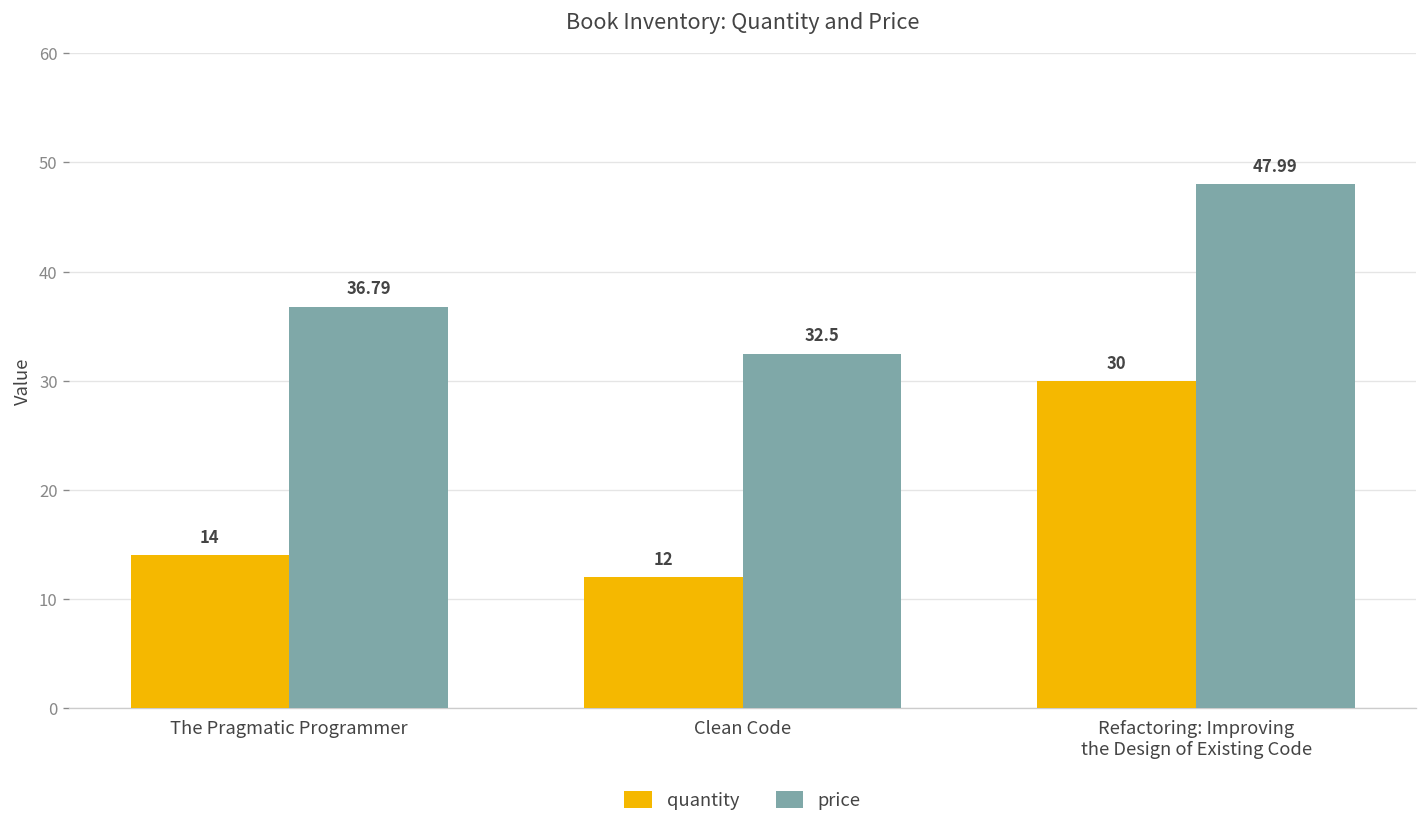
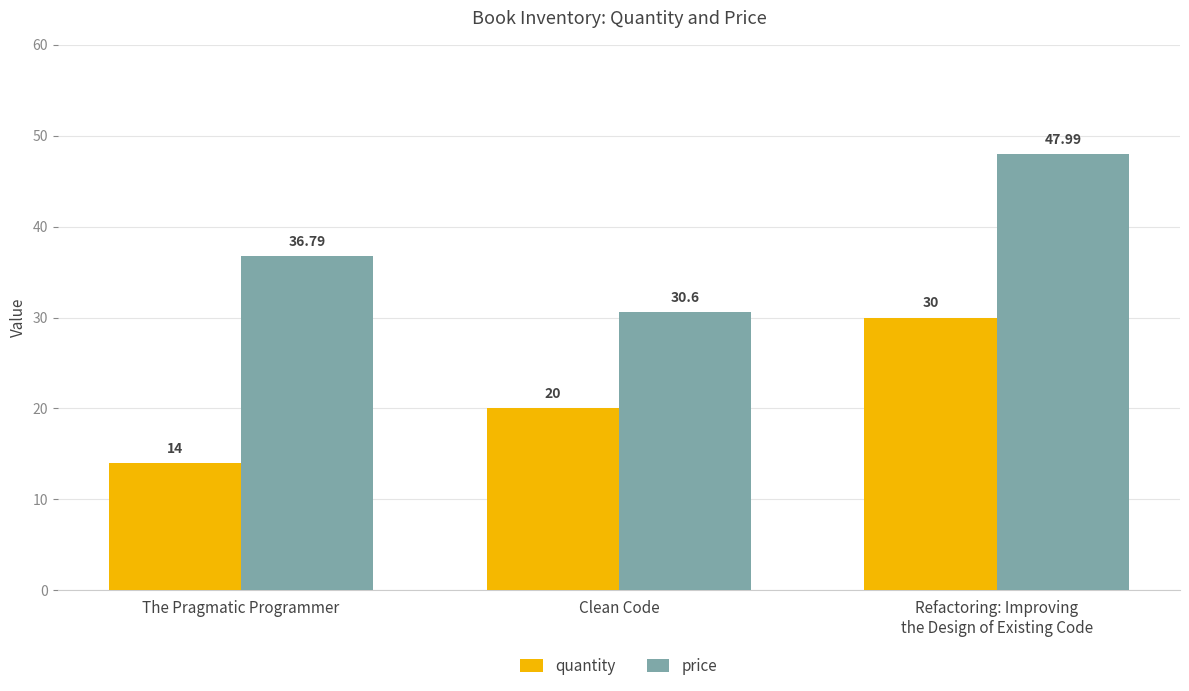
  {
    "quantity": {
      "The Pragmatic Programmer": 14,
-     "Clean Code": 12,
+     "Clean Code": 20,
      "Refactoring: Improving the Design of Existing Code": 30
    },
    "price": {
      "The Pragmatic Programmer": 36.79,
-     "Clean Code": 32.5,
+     "Clean Code": 30.6,
      "Refactoring: Improving the Design of Existing Code": 47.99
    }
  }
